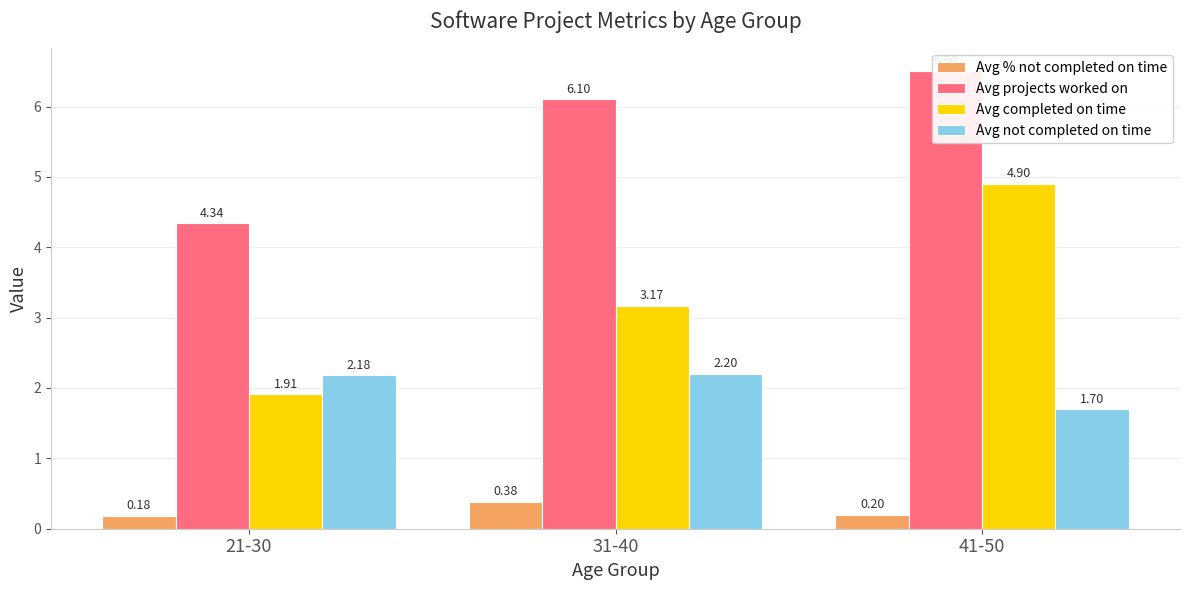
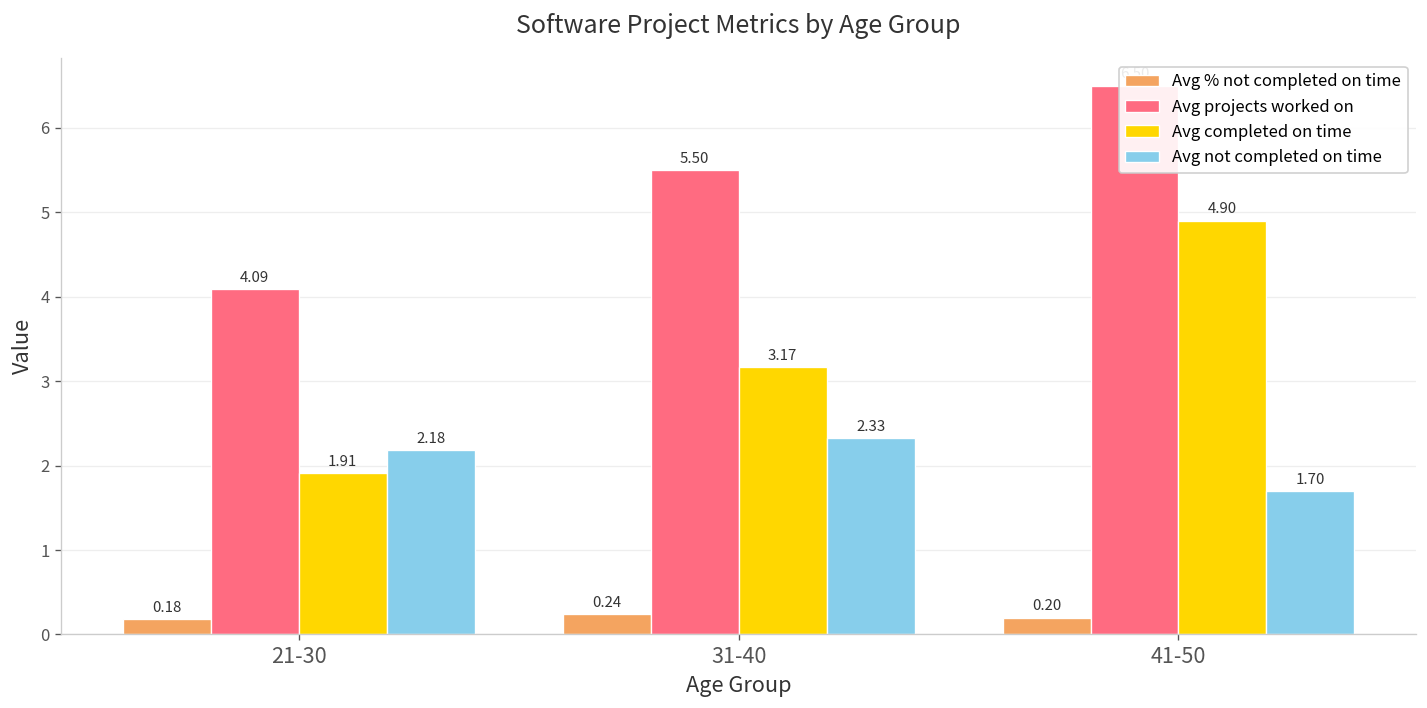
  {
    "Avg % not completed on time": {
      "21-30": 0.18,
-     "31-40": 0.38,
+     "31-40": 0.24,
      "41-50": 0.20
    },
    "Avg projects worked on": {
-     "21-30": 4.34,
-     "31-40": 6.10
+     "21-30": 4.09,
+     "31-40": 5.50
    },
    "Avg completed on time": {
      "21-30": 1.91,
      "31-40": 3.17,
      "41-50": 4.90
    },
    "Avg not completed on time": {
      "21-30": 2.18,
-     "31-40": 2.20,
+     "31-40": 2.33,
      "41-50": 1.70
    }
  }
